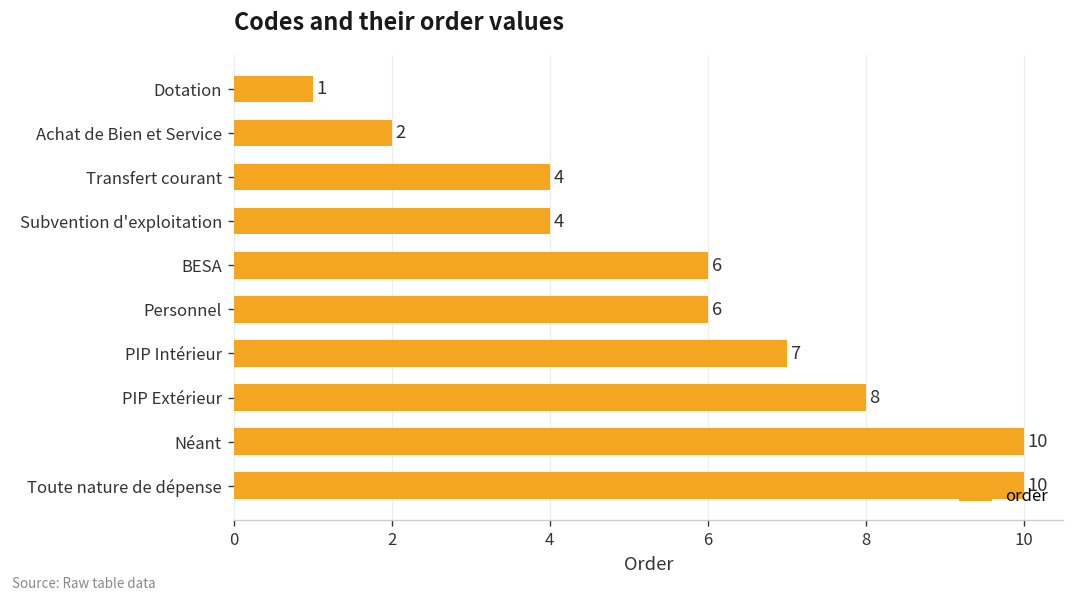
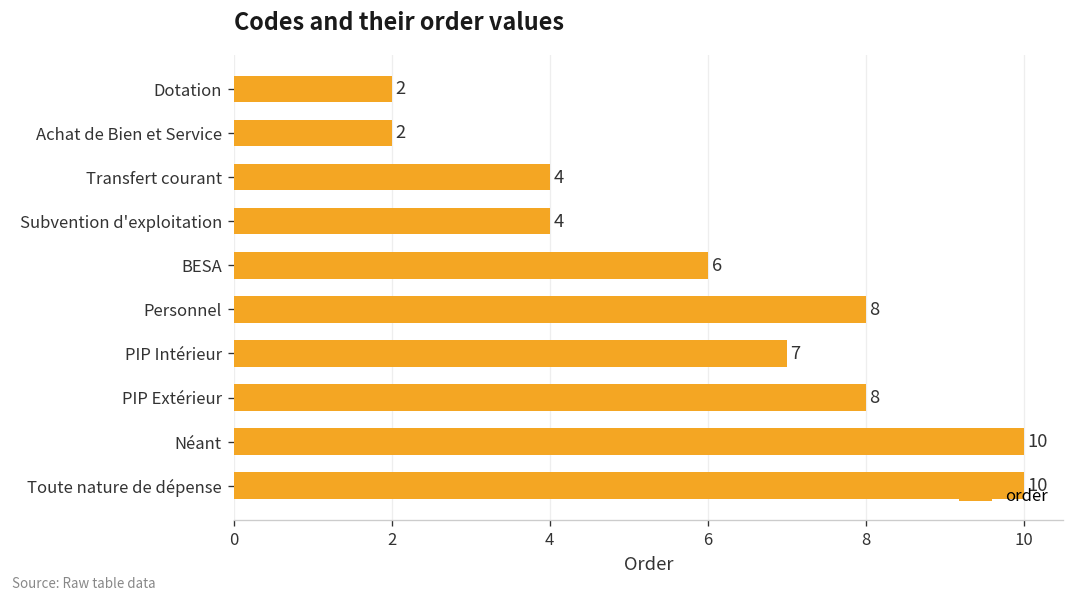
  {
-   "Dotation": 1,
+   "Dotation": 2,
    "Achat de Bien et Service": 2,
    "Transfert courant": 4,
    "Subvention d'exploitation": 4,
    "BESA": 6,
-   "Personnel": 6,
+   "Personnel": 8,
    "PIP Intérieur": 7,
    "PIP Extérieur": 8,
    "Néant": 10
  }
